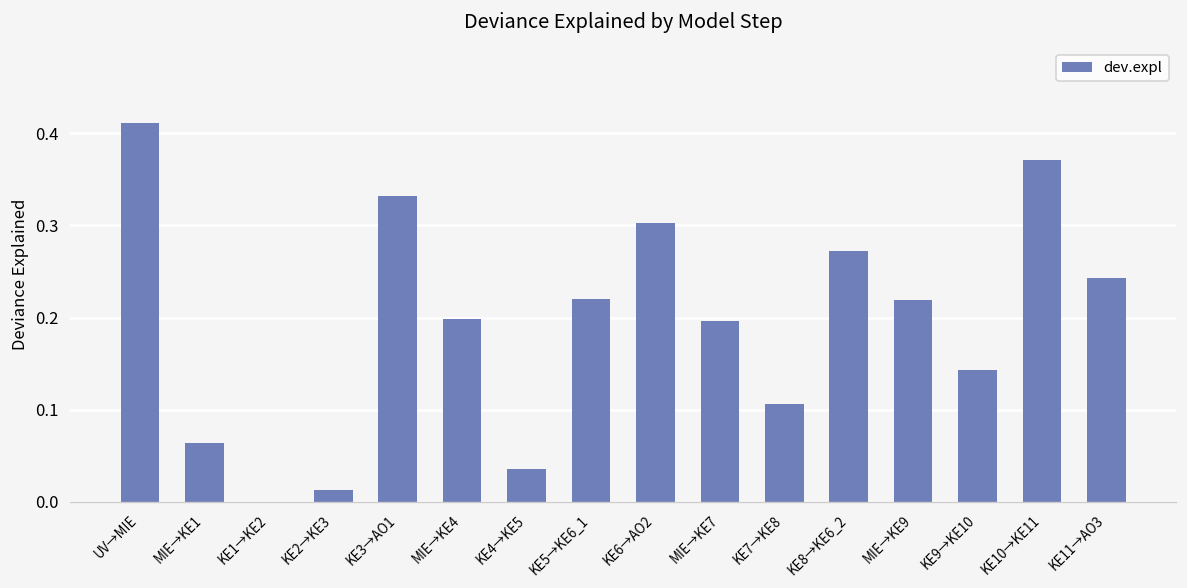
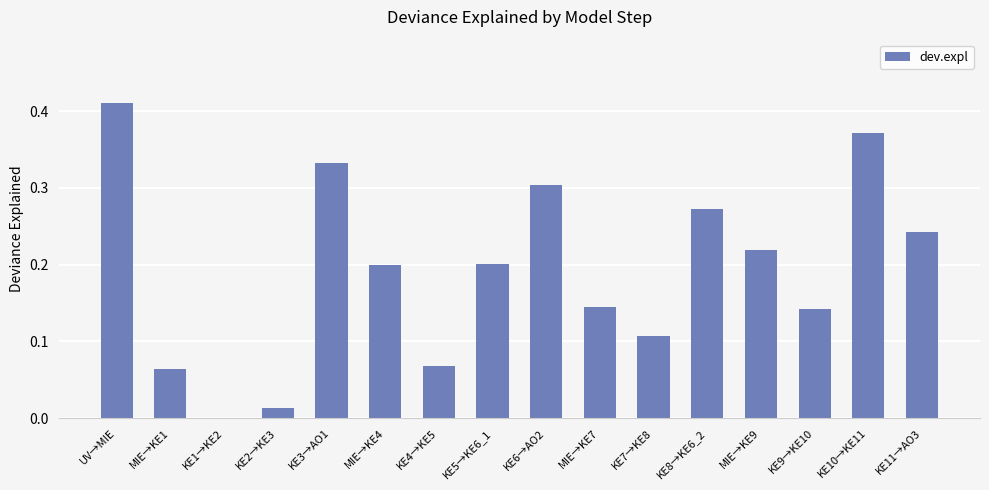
  {
    "UV→MIE": 0.41,
    "MIE→KE1": 0.06,
    "KE2→KE3": 0.01,
    "KE3→AO1": 0.33,
    "MIE→KE4": 0.20,
-   "KE4→KE5": 0.04,
-   "KE5→KE6_1": 0.22,
+   "KE4→KE5": 0.07,
+   "KE5→KE6_1": 0.20,
    "KE6→AO2": 0.30,
-   "MIE→KE7": 0.20,
+   "MIE→KE7": 0.14,
    "KE7→KE8": 0.11,
    "KE8→KE6_2": 0.27,
    "MIE→KE9": 0.22,
    "KE9→KE10": 0.14,
    "KE10→KE11": 0.37,
    "KE11→AO3": 0.24
  }
